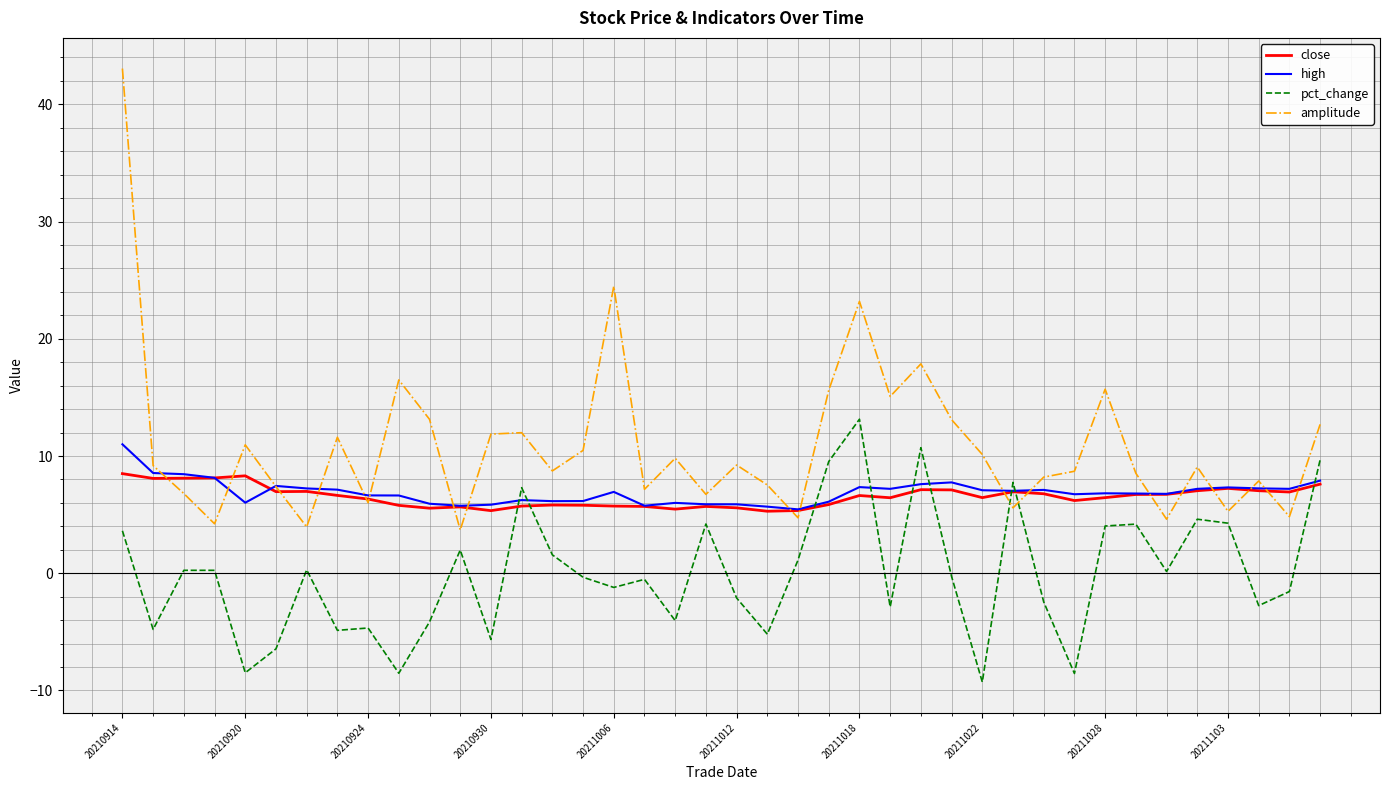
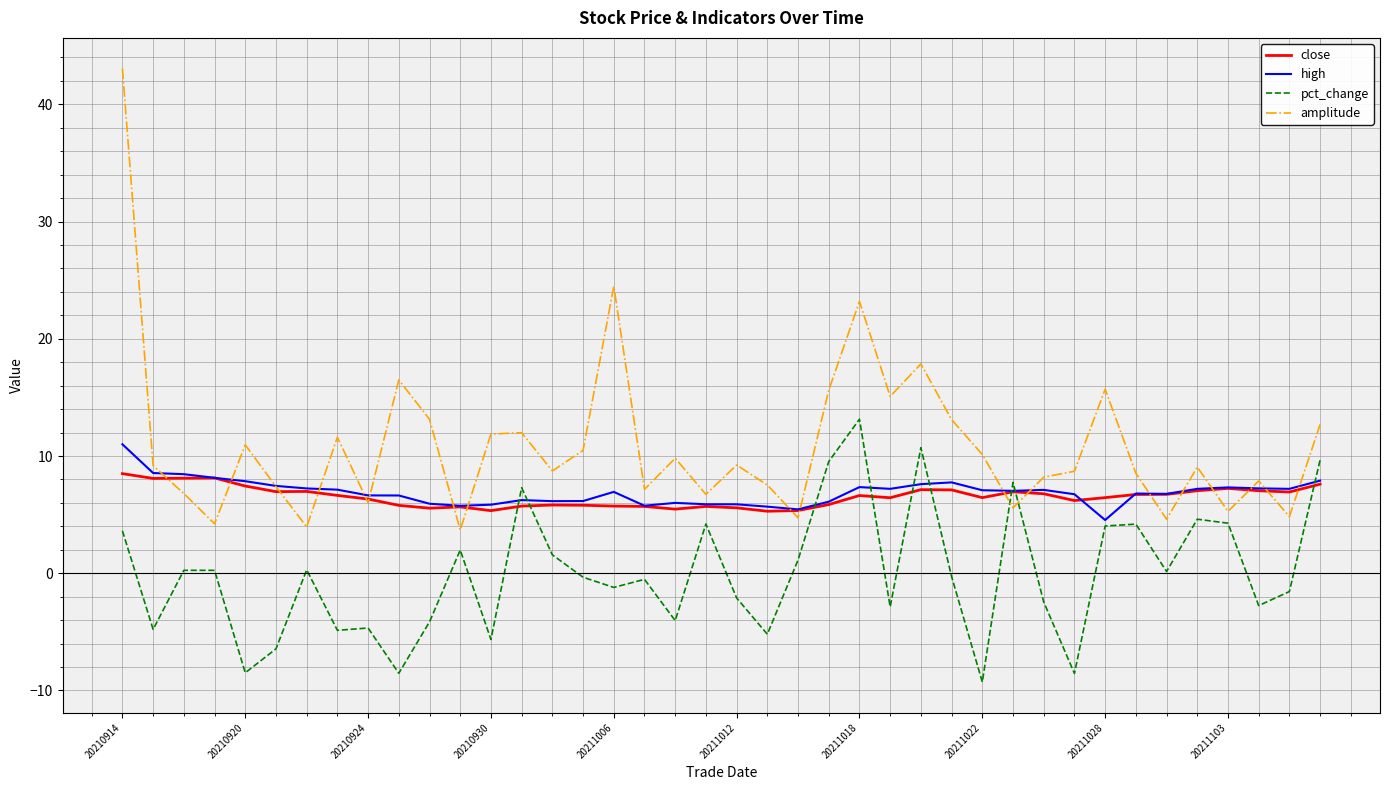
  {
    "close": {
      "20210914": 8.5,
-     "20210920": 8.3,
+     "20210920": 7.4,
      "20210924": 6.3,
      "20210930": 5.3,
      "20211006": 5.7,
      "20211012": 5.6,
      "20211018": 6.6,
      "20211022": 6.5,
      "20211028": 6.5
    },
    "high": {
      "20210914": 11.0,
-     "20210920": 6.0,
+     "20210920": 7.9,
      "20210924": 6.6,
      "20210930": 5.8,
      "20211006": 6.9,
      "20211012": 5.9,
      "20211018": 7.3,
      "20211022": 7.1,
-     "20211028": 6.8
+     "20211028": 4.5
    },
    "pct_change": {
      "20210914": 3.6,
      "20210920": -8.5,
      "20210924": -4.7,
      "20210930": -5.7,
      "20211006": -1.2,
      "20211012": -2.1,
      "20211018": 13.1,
      "20211022": -9.3,
      "20211028": 4.0,
      "20211103": 4.3
    },
    "amplitude": {
      "20210914": 43.1,
      "20210920": 11.0,
      "20210924": 6.0,
      "20210930": 11.9,
      "20211006": 24.5,
      "20211012": 9.2,
      "20211018": 23.2,
      "20211022": 10.1,
      "20211028": 15.7,
      "20211103": 5.3
    }
  }
